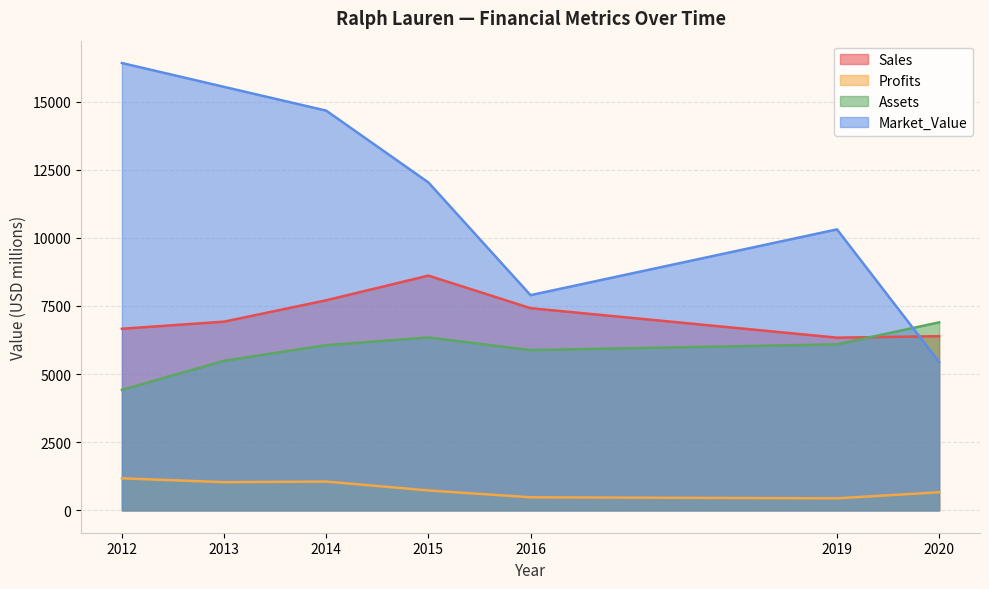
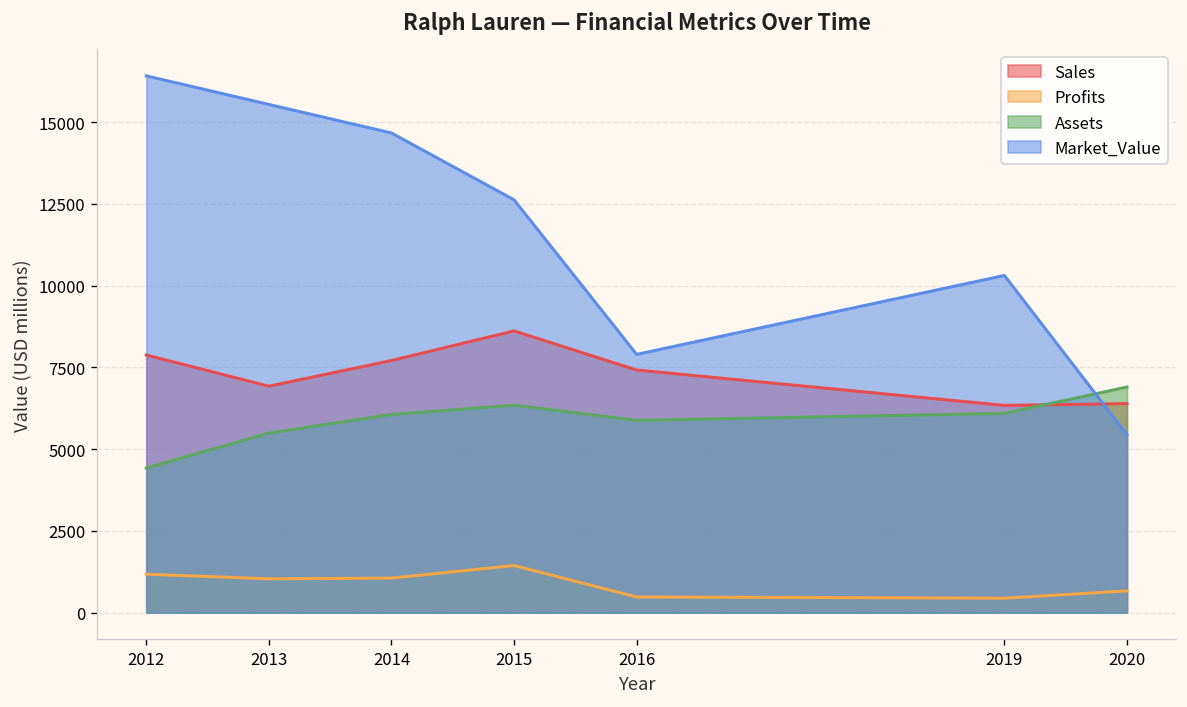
  {
    "Sales": {
-     "2012": 6700,
+     "2012": 7900,
      "2013": 6900,
      "2014": 7700,
      "2015": 8600,
      "2016": 7400,
      "2019": 6300,
      "2020": 6400
    },
    "Profits": {
      "2012": 1200,
      "2013": 1000,
      "2014": 1100,
-     "2015": 700,
+     "2015": 1400,
      "2016": 500,
      "2019": 400,
      "2020": 700
    },
    "Assets": {
      "2012": 4400,
      "2013": 5500,
      "2014": 6100,
      "2015": 6300,
      "2016": 5900,
      "2019": 6100,
      "2020": 6900
    },
    "Market_Value": {
      "2012": 16400,
      "2013": 15500,
      "2014": 14700,
-     "2015": 12000,
+     "2015": 12600,
      "2016": 7900,
      "2019": 10300,
      "2020": 5400
    }
  }
